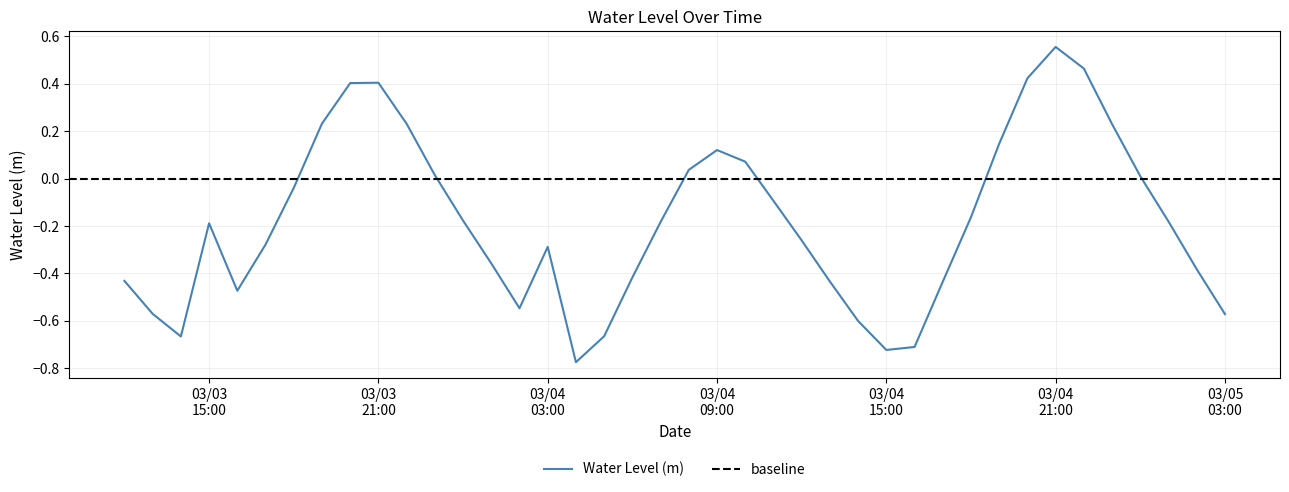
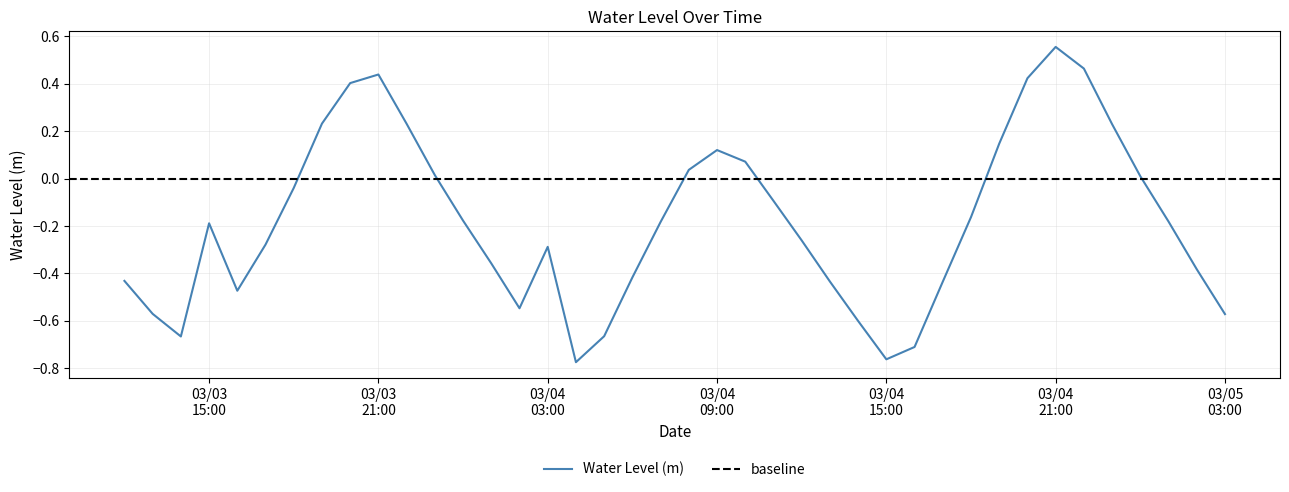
  {
    "03/03 15:00": -0.19,
-   "03/03 21:00": 0.40,
+   "03/03 21:00": 0.44,
    "03/04 03:00": -0.29,
    "03/04 09:00": 0.12,
-   "03/04 15:00": -0.72,
+   "03/04 15:00": -0.76,
    "03/04 21:00": 0.56,
    "03/05 03:00": -0.57
  }
